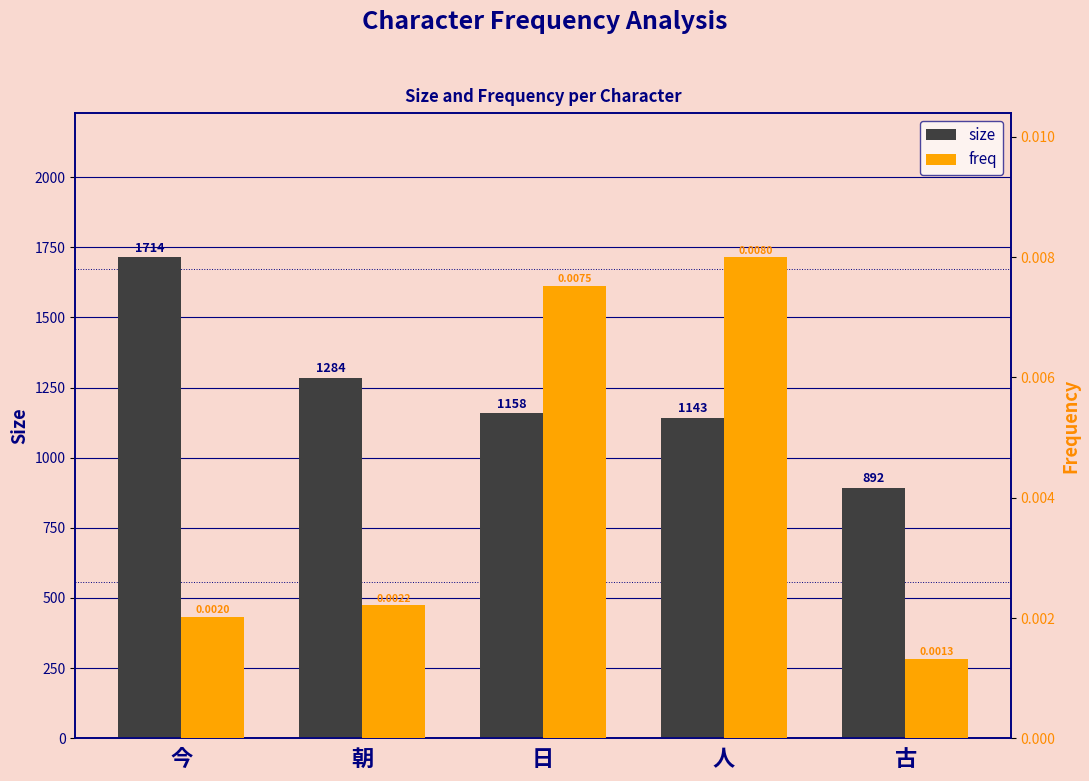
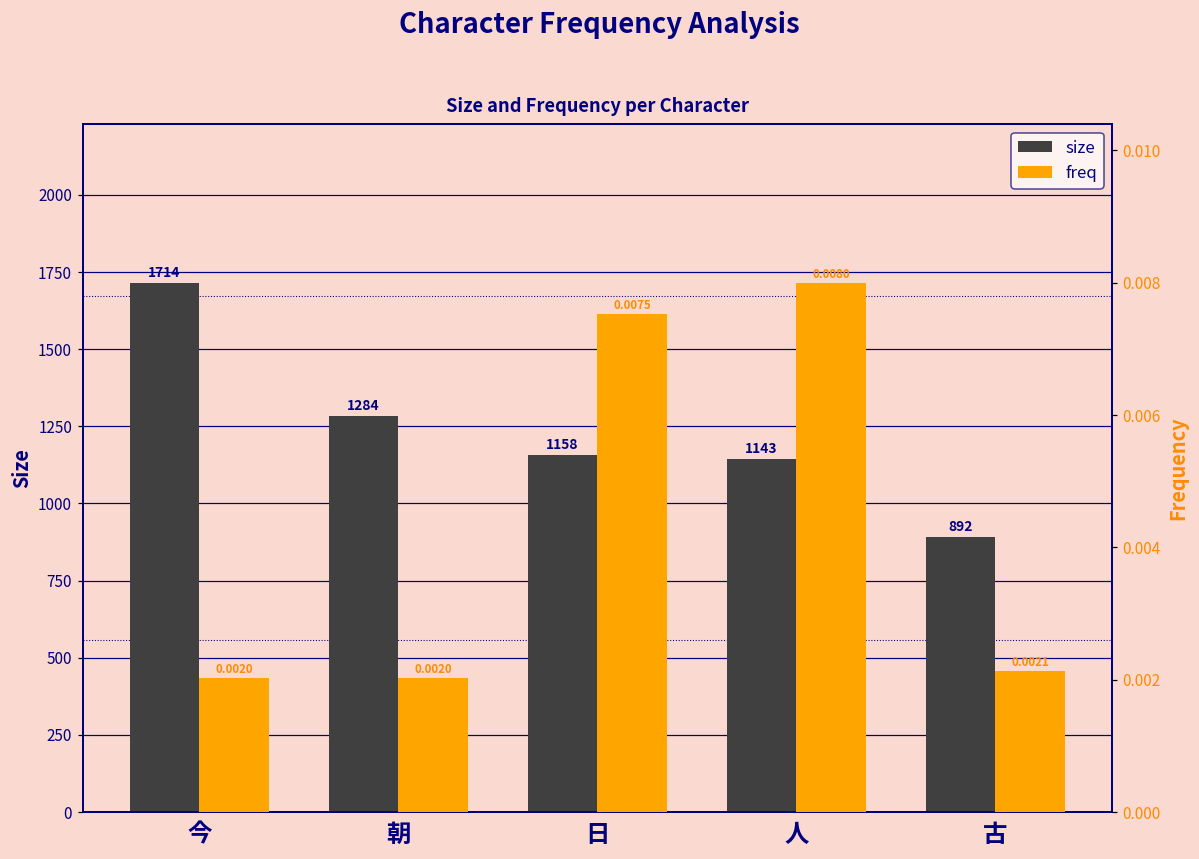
  {
    "size": {
      "今": 1714,
      "朝": 1284,
      "日": 1158,
      "人": 1143,
      "古": 892
    },
    "freq": {
      "今": 0.0020,
-     "朝": 0.0022,
+     "朝": 0.0020,
      "日": 0.0075,
      "人": 0.0080,
-     "古": 0.0013
+     "古": 0.0021
    }
  }
